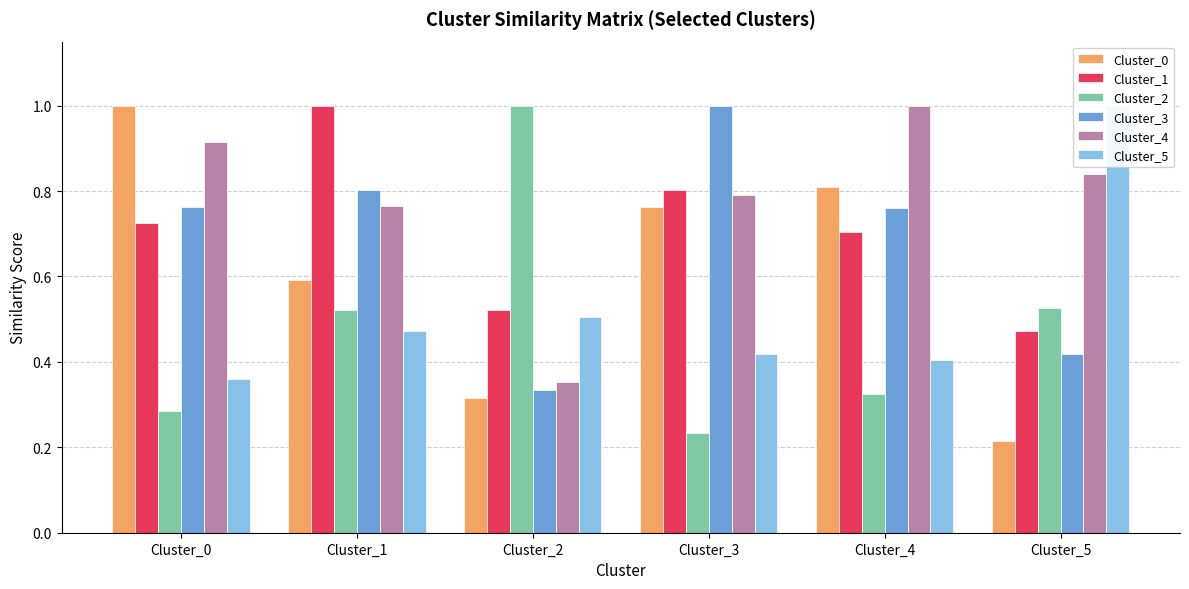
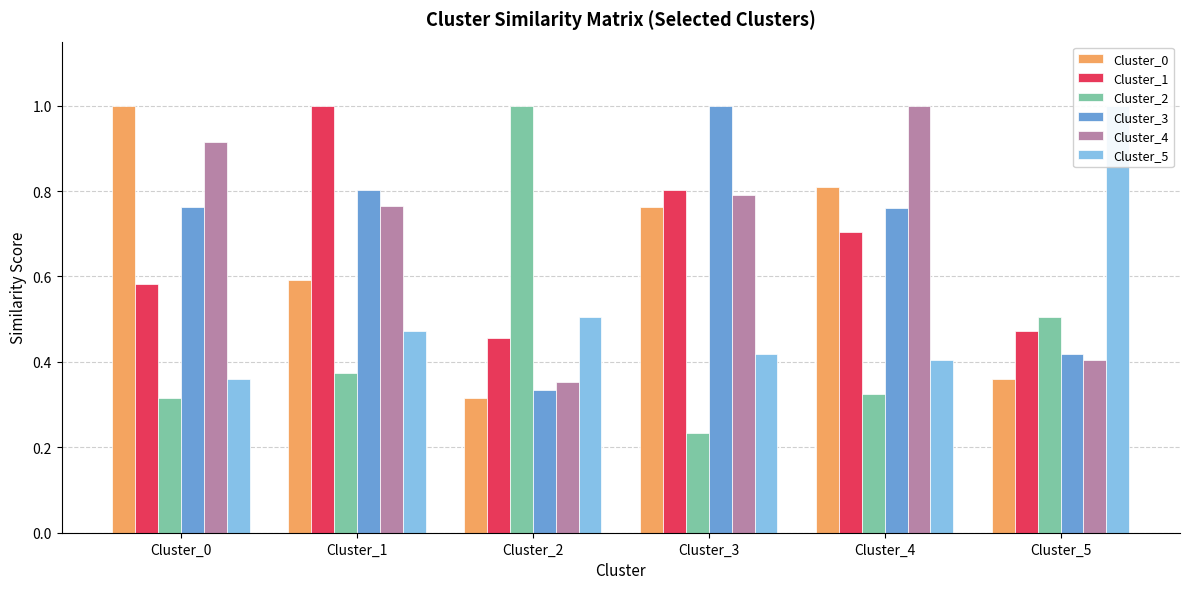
  {
    "Cluster_0": {
      "Cluster_0": 1.00,
      "Cluster_1": 0.59,
      "Cluster_2": 0.32,
      "Cluster_3": 0.76,
      "Cluster_4": 0.81,
-     "Cluster_5": 0.22
+     "Cluster_5": 0.36
    },
    "Cluster_1": {
-     "Cluster_0": 0.72,
+     "Cluster_0": 0.58,
      "Cluster_1": 1.00,
-     "Cluster_2": 0.52,
+     "Cluster_2": 0.46,
      "Cluster_3": 0.80,
      "Cluster_4": 0.70,
      "Cluster_5": 0.47
    },
    "Cluster_2": {
-     "Cluster_0": 0.28,
-     "Cluster_1": 0.52,
+     "Cluster_0": 0.32,
+     "Cluster_1": 0.37,
      "Cluster_2": 1.00,
      "Cluster_3": 0.23,
      "Cluster_4": 0.33,
-     "Cluster_5": 0.53
+     "Cluster_5": 0.51
    },
    "Cluster_4": {
      "Cluster_0": 0.92,
      "Cluster_1": 0.76,
      "Cluster_2": 0.35,
      "Cluster_3": 0.79,
      "Cluster_4": 1.00,
-     "Cluster_5": 0.84
+     "Cluster_5": 0.41
    }
  }
